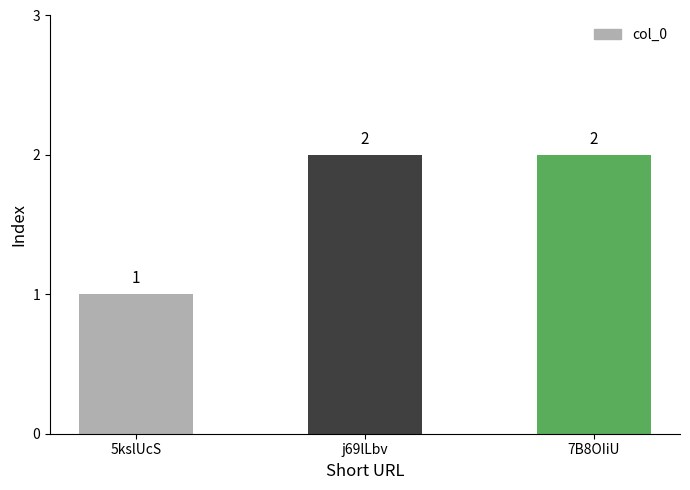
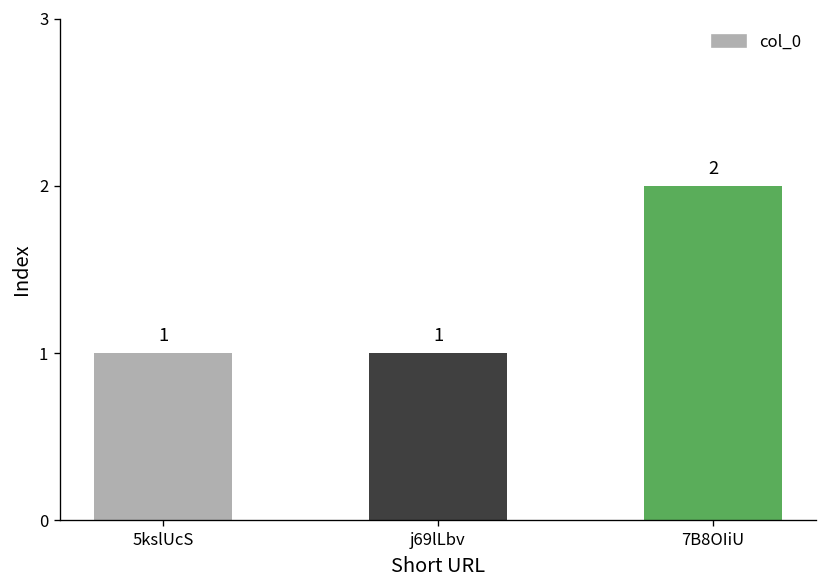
  {
    "5kslUcS": 1,
-   "j69lLbv": 2,
+   "j69lLbv": 1,
    "7B8OIiU": 2
  }
